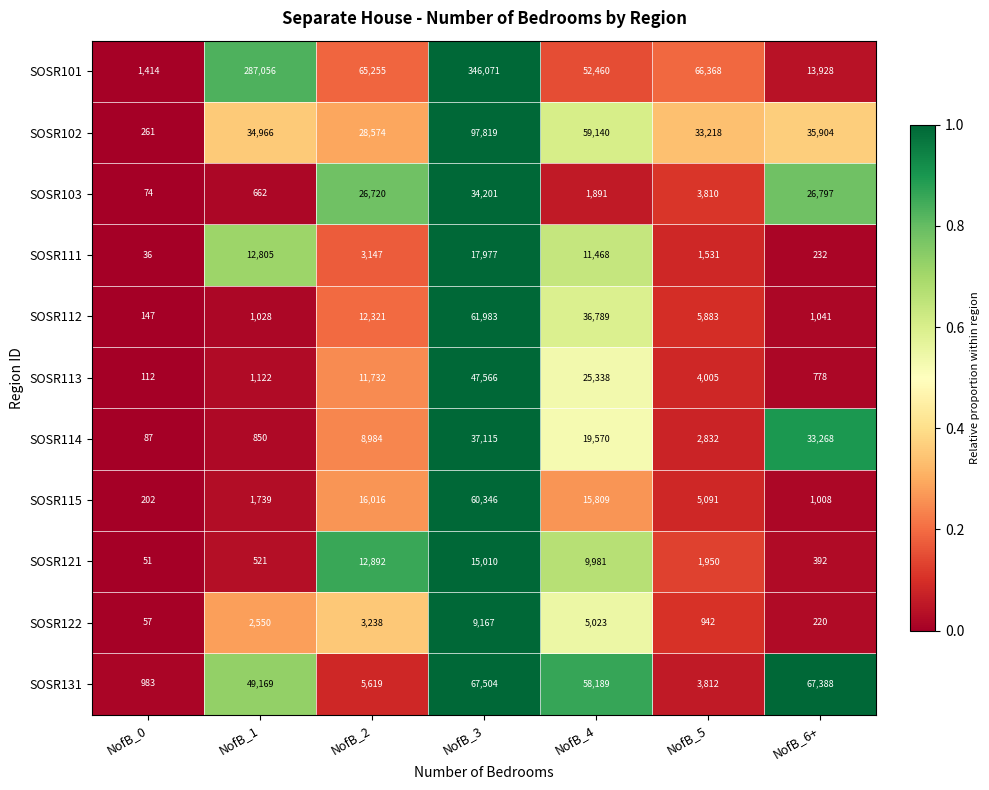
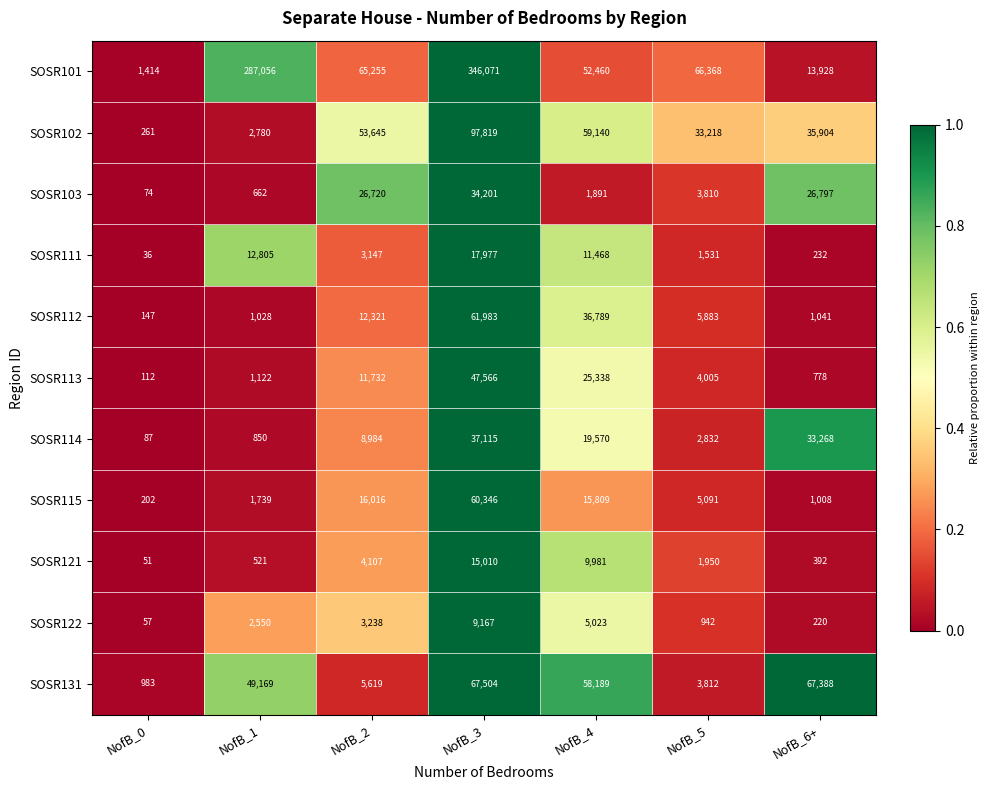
  {
    "SOSR101": {
      "NofB_0": "1,414",
      "NofB_1": "287,056",
      "NofB_2": "65,255",
      "NofB_3": "346,071",
      "NofB_4": "52,460",
      "NofB_5": "66,368",
      "NofB_6+": "13,928"
    },
    "SOSR102": {
      "NofB_0": "261",
-     "NofB_1": "34,966",
-     "NofB_2": "28,574",
+     "NofB_1": "2,780",
+     "NofB_2": "53,645",
      "NofB_3": "97,819",
      "NofB_4": "59,140",
      "NofB_5": "33,218",
      "NofB_6+": "35,904"
    },
    "SOSR103": {
      "NofB_0": "74",
      "NofB_1": "662",
      "NofB_2": "26,720",
      "NofB_3": "34,201",
      "NofB_4": "1,891",
      "NofB_5": "3,810",
      "NofB_6+": "26,797"
    },
    "SOSR111": {
      "NofB_0": "36",
      "NofB_1": "12,805",
      "NofB_2": "3,147",
      "NofB_3": "17,977",
      "NofB_4": "11,468",
      "NofB_5": "1,531",
      "NofB_6+": "232"
    },
    "SOSR112": {
      "NofB_0": "147",
      "NofB_1": "1,028",
      "NofB_2": "12,321",
      "NofB_3": "61,983",
      "NofB_4": "36,789",
      "NofB_5": "5,883",
      "NofB_6+": "1,041"
    },
    "SOSR113": {
      "NofB_0": "112",
      "NofB_1": "1,122",
      "NofB_2": "11,732",
      "NofB_3": "47,566",
      "NofB_4": "25,338",
      "NofB_5": "4,005",
      "NofB_6+": "778"
    },
    "SOSR114": {
      "NofB_0": "87",
      "NofB_1": "850",
      "NofB_2": "8,984",
      "NofB_3": "37,115",
      "NofB_4": "19,570",
      "NofB_5": "2,832",
      "NofB_6+": "33,268"
    },
    "SOSR115": {
      "NofB_0": "202",
      "NofB_1": "1,739",
      "NofB_2": "16,016",
      "NofB_3": "60,346",
      "NofB_4": "15,809",
      "NofB_5": "5,091",
      "NofB_6+": "1,008"
    },
    "SOSR121": {
      "NofB_0": "51",
      "NofB_1": "521",
-     "NofB_2": "12,892",
+     "NofB_2": "4,107",
      "NofB_3": "15,010",
      "NofB_4": "9,981",
      "NofB_5": "1,950",
      "NofB_6+": "392"
    },
    "SOSR122": {
      "NofB_0": "57",
      "NofB_1": "2,550",
      "NofB_2": "3,238",
      "NofB_3": "9,167",
      "NofB_4": "5,023",
      "NofB_5": "942",
      "NofB_6+": "220"
    },
    "SOSR131": {
      "NofB_0": "983",
      "NofB_1": "49,169",
      "NofB_2": "5,619",
      "NofB_3": "67,504",
      "NofB_4": "58,189",
      "NofB_5": "3,812",
      "NofB_6+": "67,388"
    }
  }
